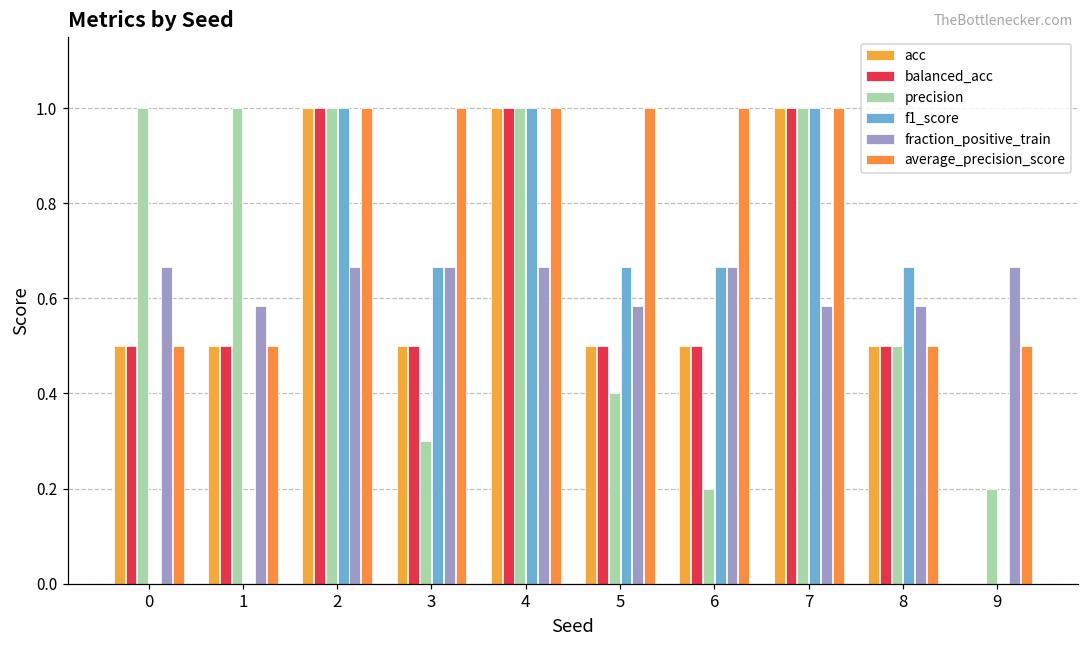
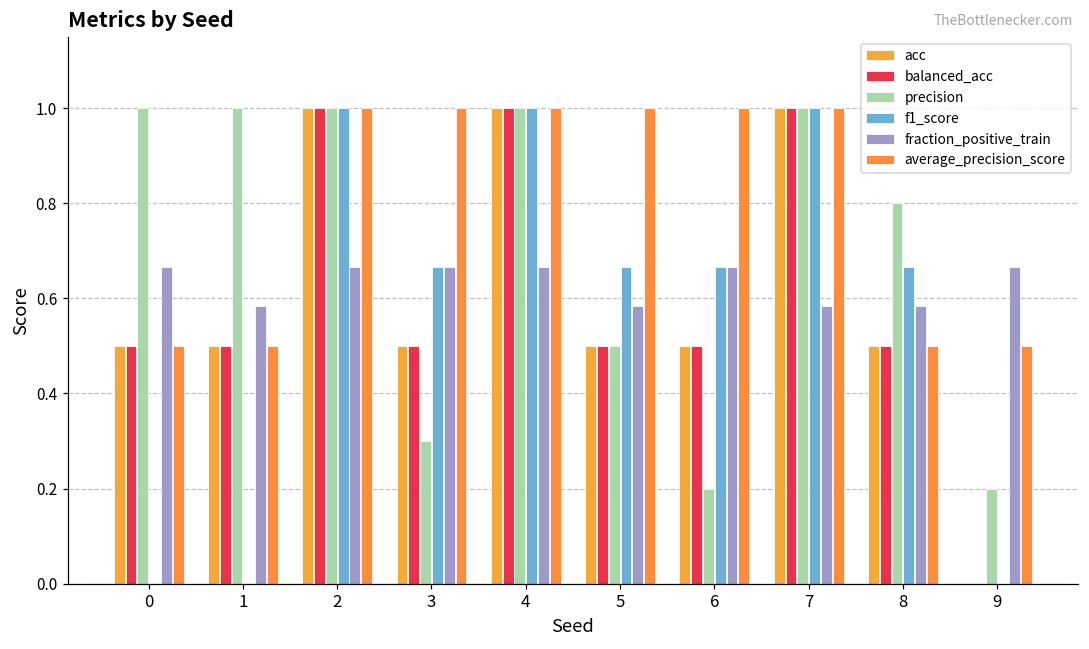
  {
    "balanced_acc": {
      "0": 0.5,
      "1": 0.5,
      "2": 1.0,
      "3": 0.5,
      "4": 1.0,
      "5": 0.5,
      "6": 0.5,
      "7": 1.0,
      "8": 0.5,
      "9": 0.0
    },
    "precision": {
      "0": 1.0,
      "1": 1.0,
      "2": 1.0,
      "3": 0.3,
      "4": 1.0,
-     "5": 0.4,
+     "5": 0.5,
      "6": 0.2,
      "7": 1.0,
-     "8": 0.5,
+     "8": 0.8,
      "9": 0.2
    }
  }
